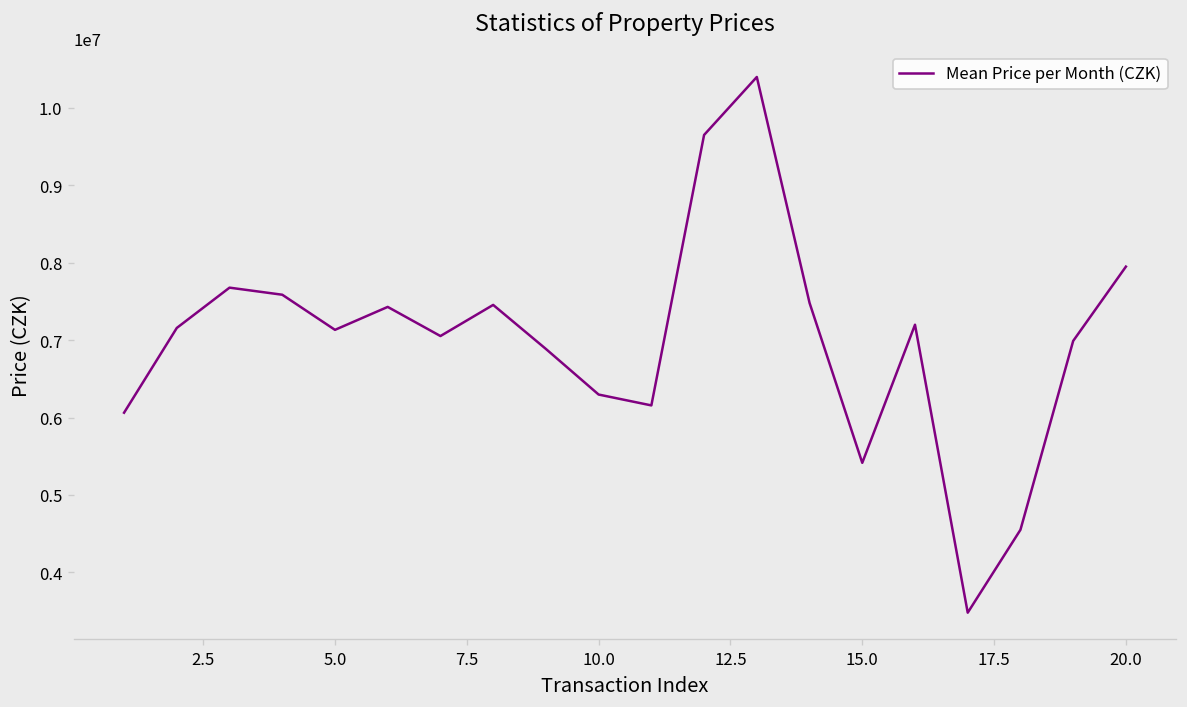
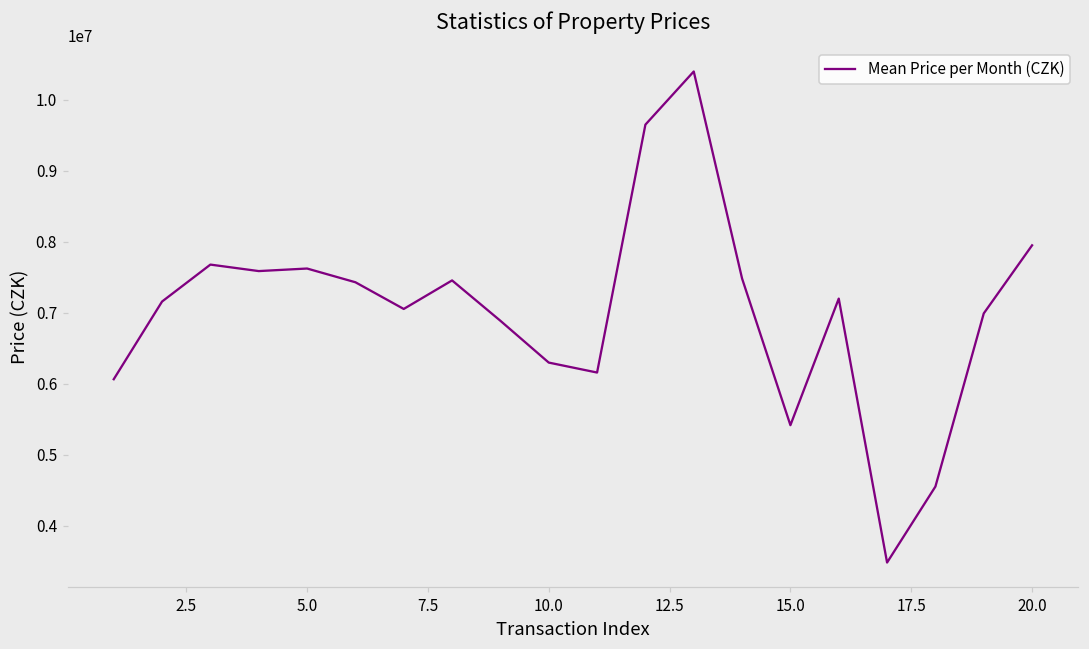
  {
-   "5.0": 7100000,
+   "5.0": 7600000,
    "10.0": 6300000,
    "15.0": 5400000,
    "20.0": 8000000
  }
